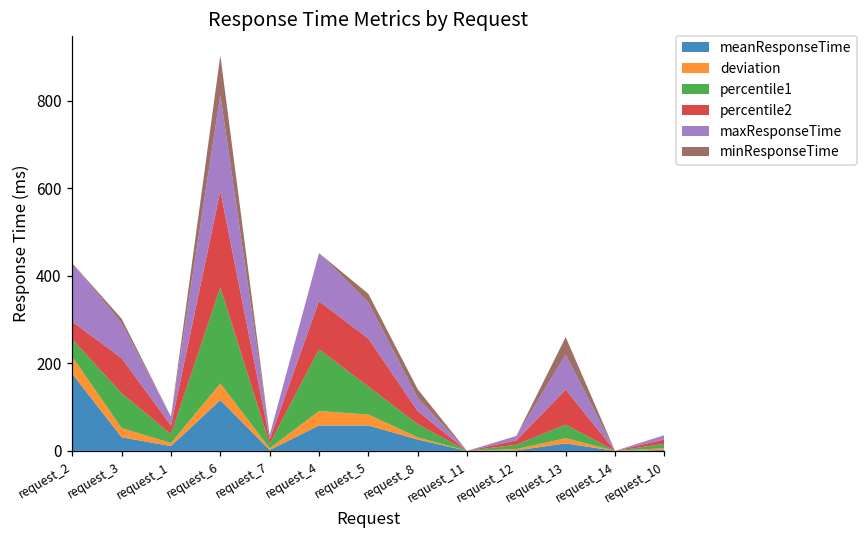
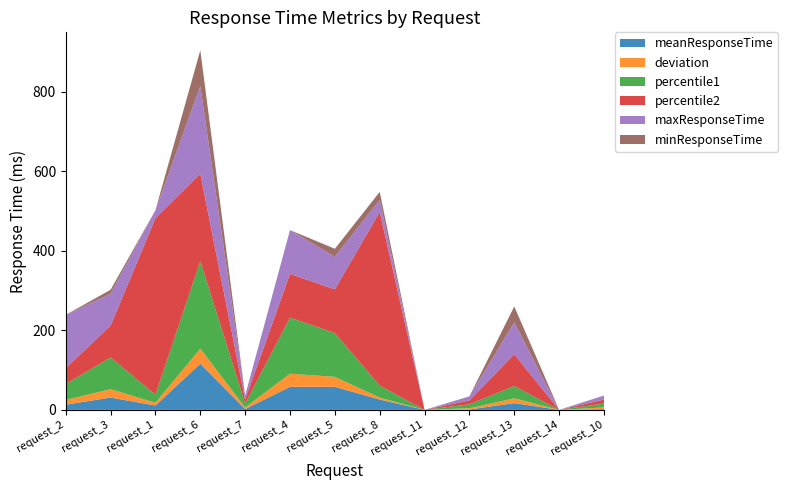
  {
    "meanResponseTime": {
-     "request_2": 180,
+     "request_2": 10,
      "request_3": 30,
      "request_1": 10,
      "request_6": 120,
      "request_4": 60,
      "request_5": 60,
      "request_13": 20
    },
    "deviation": {
-     "request_2": 40,
+     "request_2": 10,
      "request_3": 20,
      "request_1": 10,
      "request_6": 40,
      "request_4": 30,
      "request_5": 30,
      "request_13": 10
    },
    "percentile1": {
      "request_2": 40,
      "request_3": 80,
      "request_1": 20,
      "request_6": 220,
      "request_7": 10,
      "request_4": 140,
-     "request_5": 60,
+     "request_5": 110,
      "request_8": 30,
      "request_12": 10,
      "request_13": 30,
      "request_10": 10
    },
    "percentile2": {
      "request_2": 40,
      "request_3": 80,
-     "request_1": 20,
+     "request_1": 440,
      "request_6": 220,
      "request_7": 10,
      "request_4": 110,
      "request_5": 110,
-     "request_8": 30,
+     "request_8": 440,
      "request_12": 10,
      "request_13": 80,
      "request_10": 10
    },
    "maxResponseTime": {
      "request_3": 80,
      "request_6": 220,
      "request_5": 80,
      "request_8": 30,
      "request_13": 80
    },
    "minResponseTime": {
      "request_3": 10,
      "request_6": 90,
      "request_5": 20,
      "request_8": 20,
      "request_13": 40
    }
  }
